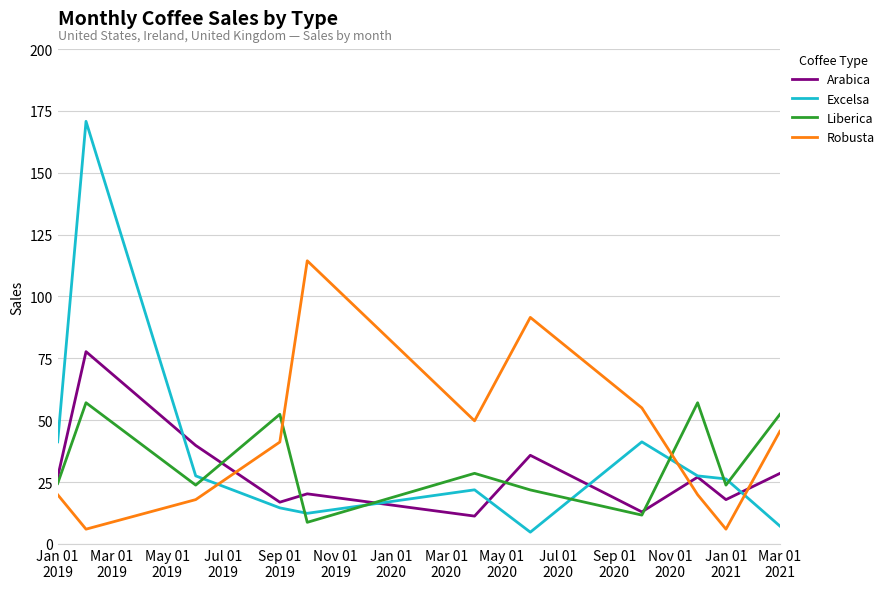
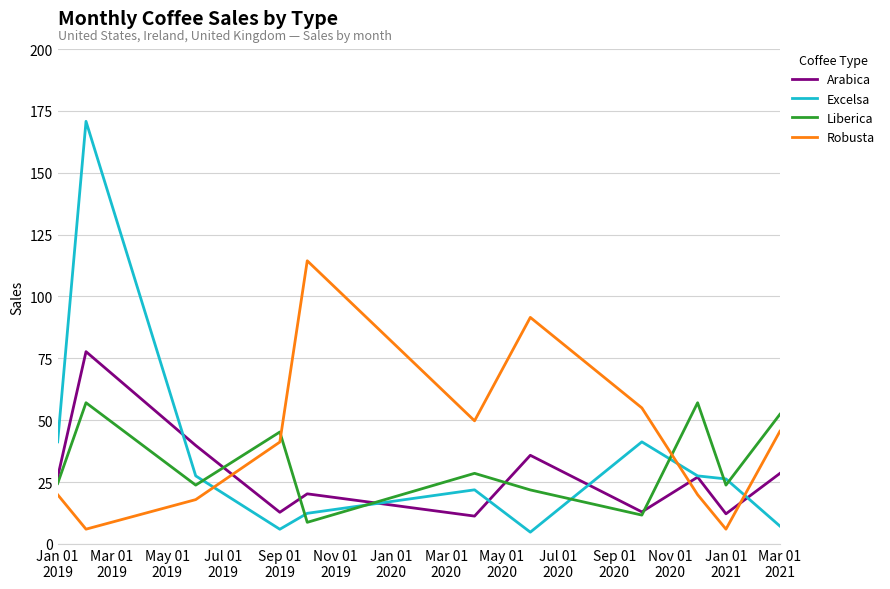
  {
    "Arabica": {
      "Jan 01 2019": 27,
-     "Sep 01 2019": 17,
-     "Jan 01 2021": 18,
+     "Sep 01 2019": 13,
+     "Jan 01 2021": 12,
      "Mar 01 2021": 29
    },
    "Excelsa": {
      "Jan 01 2019": 41,
-     "Sep 01 2019": 15,
+     "Sep 01 2019": 6,
      "Jan 01 2021": 26,
      "Mar 01 2021": 7
    },
    "Liberica": {
      "Jan 01 2019": 24,
-     "Sep 01 2019": 52,
+     "Sep 01 2019": 45,
      "Jan 01 2021": 24,
      "Mar 01 2021": 52
    },
    "Robusta": {
      "Jan 01 2019": 20,
      "Sep 01 2019": 41,
      "Jan 01 2021": 6,
      "Mar 01 2021": 46
    }
  }
